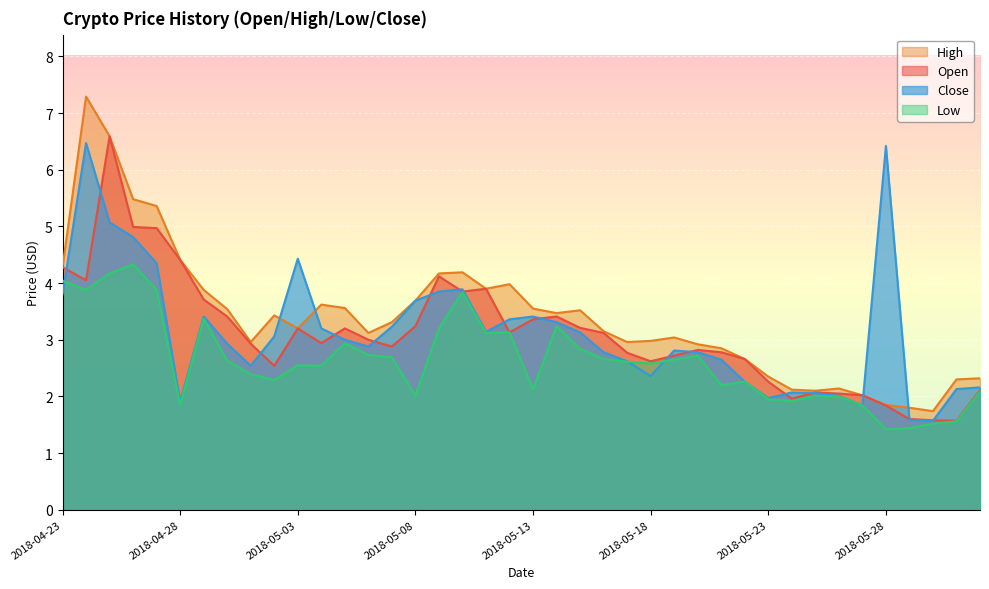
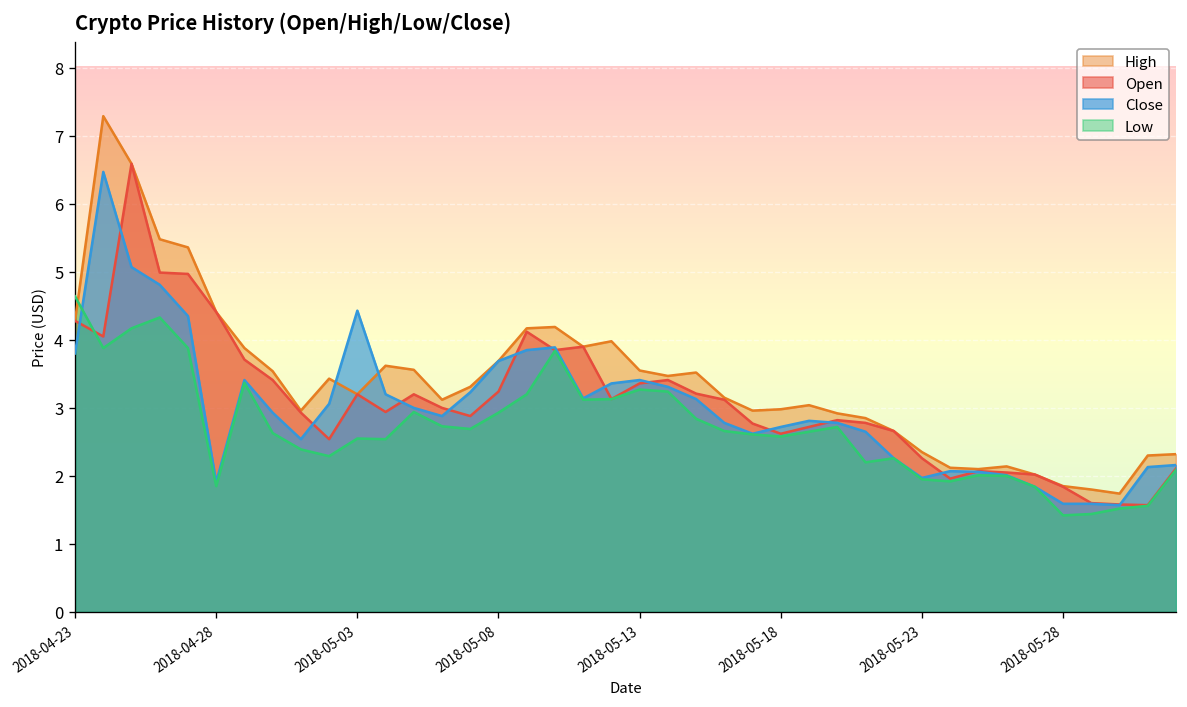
  {
    "Close": {
      "2018-04-23": 3.8,
      "2018-04-28": 1.9,
      "2018-05-03": 4.4,
      "2018-05-13": 3.4,
-     "2018-05-18": 2.4,
-     "2018-05-28": 6.4
+     "2018-05-18": 2.7,
+     "2018-05-28": 1.6
    },
    "Low": {
-     "2018-04-23": 4.0,
+     "2018-04-23": 4.6,
      "2018-04-28": 1.9,
      "2018-05-03": 2.6,
-     "2018-05-08": 2.0,
-     "2018-05-13": 2.1,
+     "2018-05-08": 2.9,
+     "2018-05-13": 3.3,
      "2018-05-28": 1.4
    }
  }
